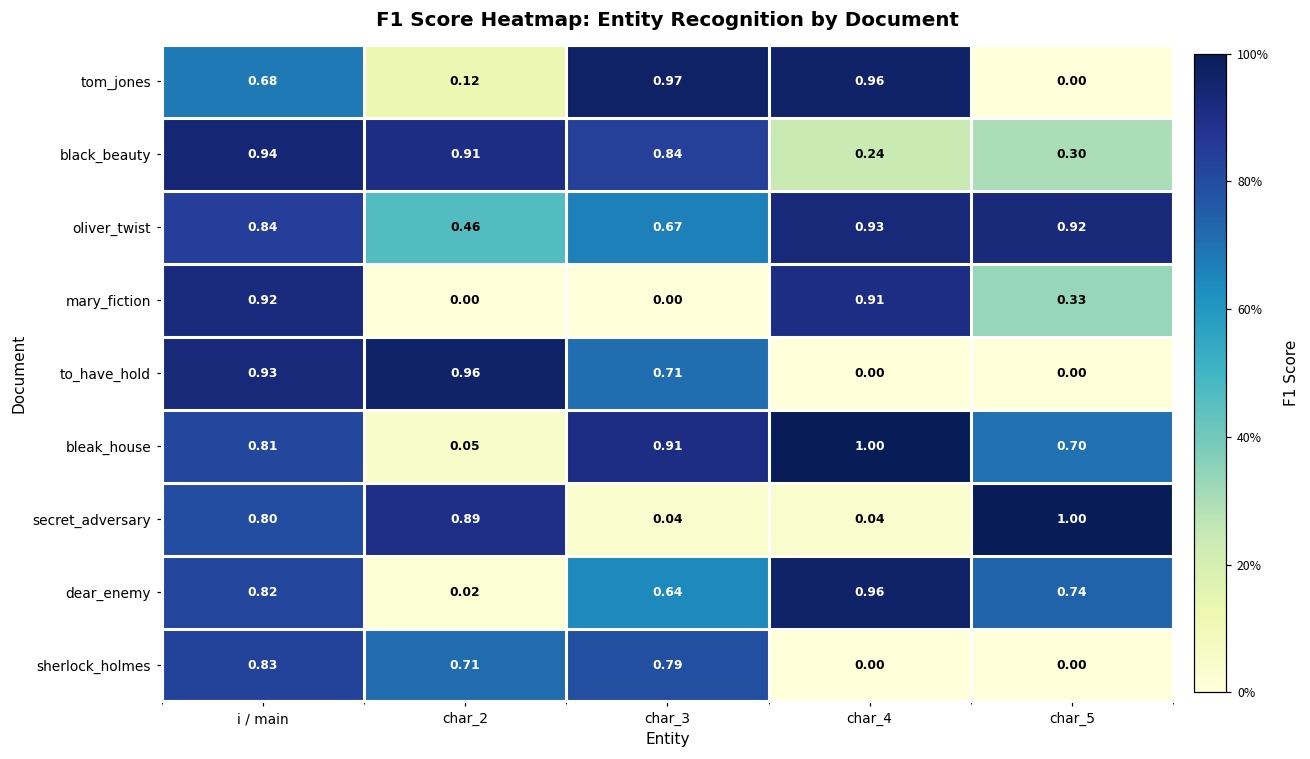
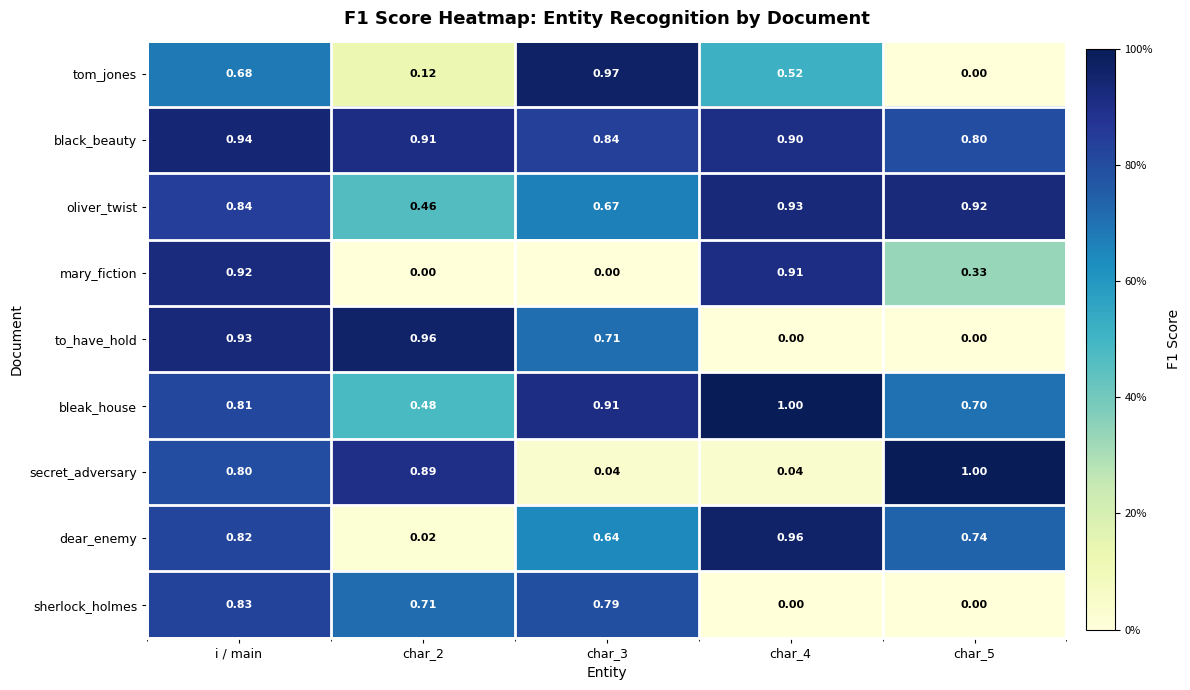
  {
    "tom_jones": {
      "i / main": 0.68,
      "char_2": 0.12,
      "char_3": 0.97,
-     "char_4": 0.96,
+     "char_4": 0.52,
      "char_5": 0.00
    },
    "black_beauty": {
      "i / main": 0.94,
      "char_2": 0.91,
      "char_3": 0.84,
-     "char_4": 0.24,
-     "char_5": 0.30
+     "char_4": 0.90,
+     "char_5": 0.80
    },
    "oliver_twist": {
      "i / main": 0.84,
      "char_2": 0.46,
      "char_3": 0.67,
      "char_4": 0.93,
      "char_5": 0.92
    },
    "mary_fiction": {
      "i / main": 0.92,
      "char_2": 0.00,
      "char_3": 0.00,
      "char_4": 0.91,
      "char_5": 0.33
    },
    "to_have_hold": {
      "i / main": 0.93,
      "char_2": 0.96,
      "char_3": 0.71,
      "char_4": 0.00,
      "char_5": 0.00
    },
    "bleak_house": {
      "i / main": 0.81,
-     "char_2": 0.05,
+     "char_2": 0.48,
      "char_3": 0.91,
      "char_4": 1.00,
      "char_5": 0.70
    },
    "secret_adversary": {
      "i / main": 0.80,
      "char_2": 0.89,
      "char_3": 0.04,
      "char_4": 0.04,
      "char_5": 1.00
    },
    "dear_enemy": {
      "i / main": 0.82,
      "char_2": 0.02,
      "char_3": 0.64,
      "char_4": 0.96,
      "char_5": 0.74
    },
    "sherlock_holmes": {
      "i / main": 0.83,
      "char_2": 0.71,
      "char_3": 0.79,
      "char_4": 0.00,
      "char_5": 0.00
    }
  }
